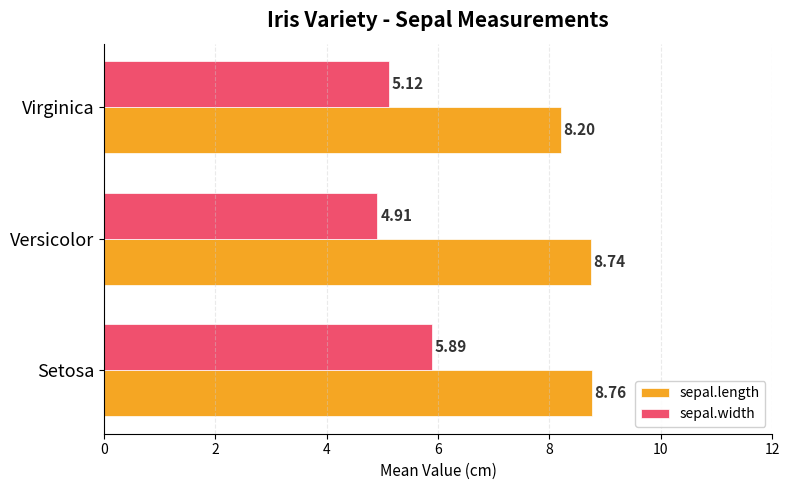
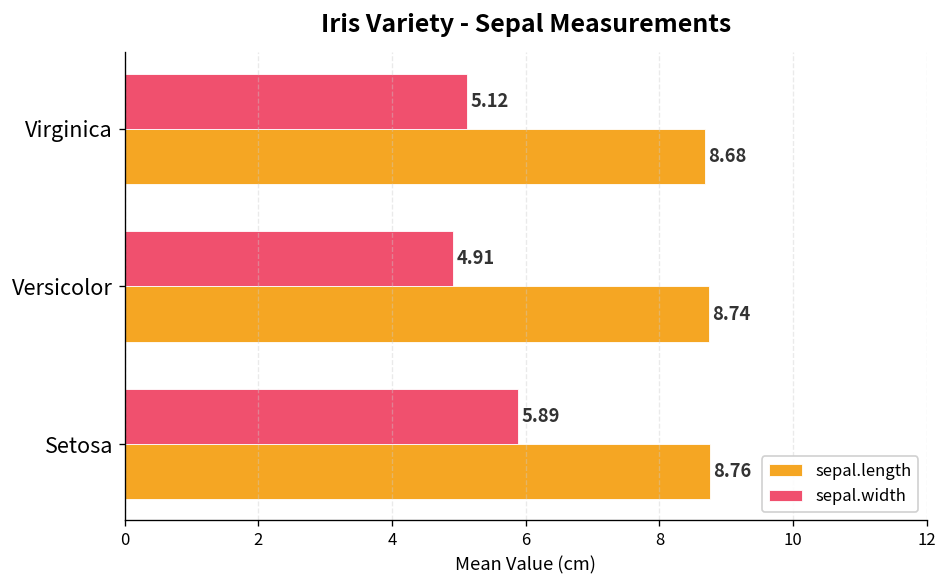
  {
    "sepal.length": {
-     "Virginica": 8.20,
+     "Virginica": 8.68,
      "Versicolor": 8.74,
      "Setosa": 8.76
    },
    "sepal.width": {
      "Virginica": 5.12,
      "Versicolor": 4.91,
      "Setosa": 5.89
    }
  }
